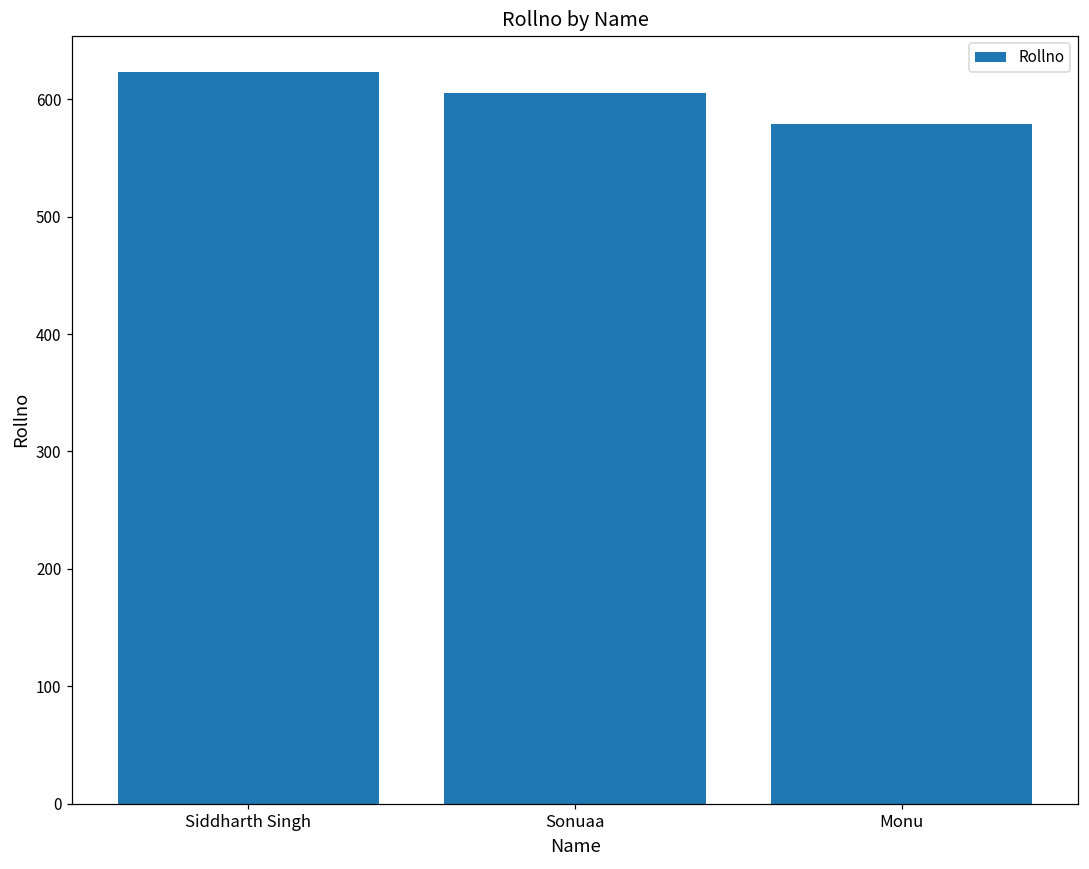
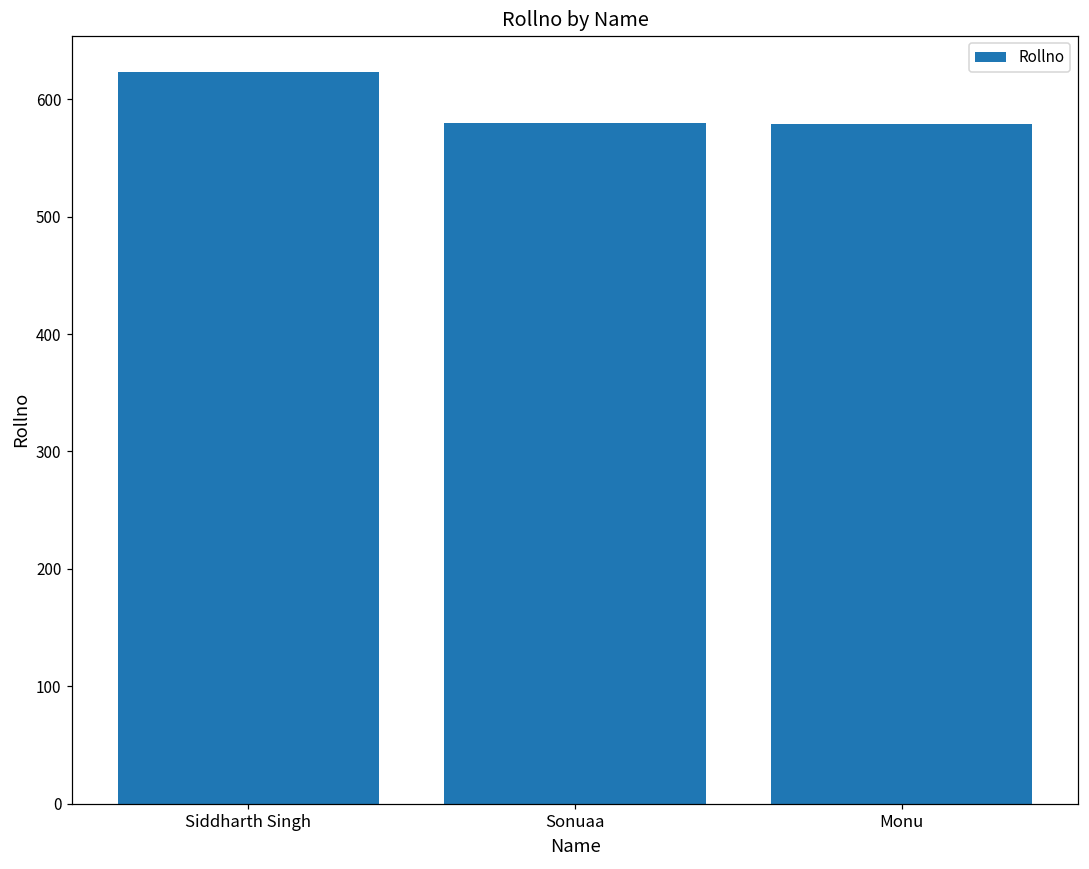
  {
    "Siddharth Singh": 623,
-   "Sonuaa": 605,
+   "Sonuaa": 580,
    "Monu": 579
  }
